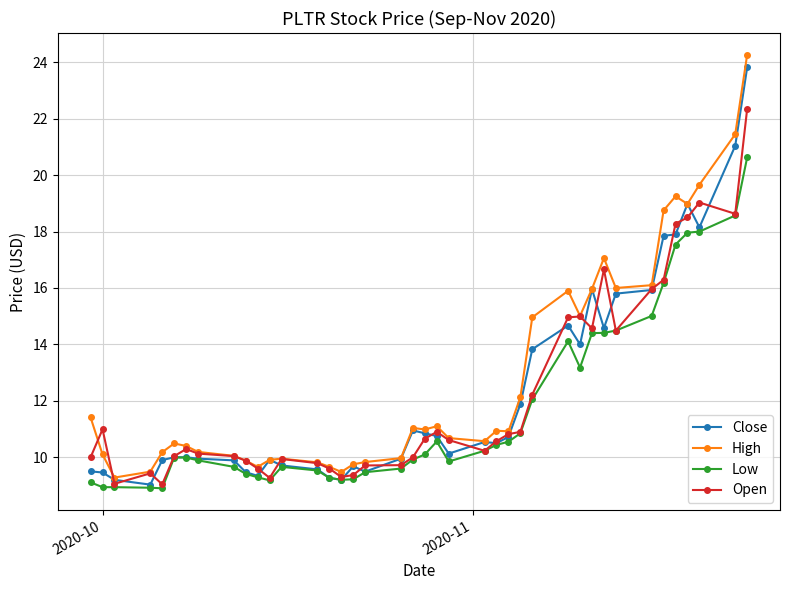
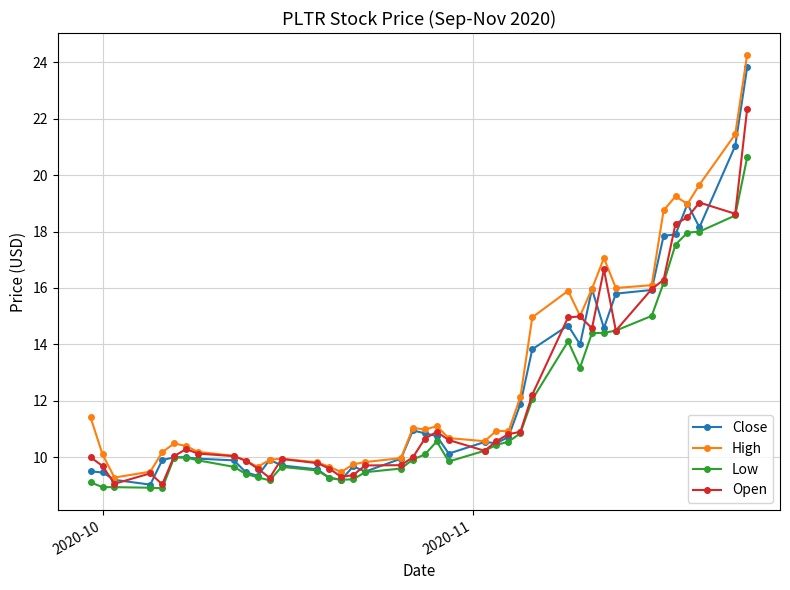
  {
    "Close": {
      "2020-10": 9.5
    },
    "High": {
      "2020-10": 10.1
    },
    "Low": {
      "2020-10": 8.9
    },
    "Open": {
-     "2020-10": 11.0
+     "2020-10": 9.7
    }
  }
